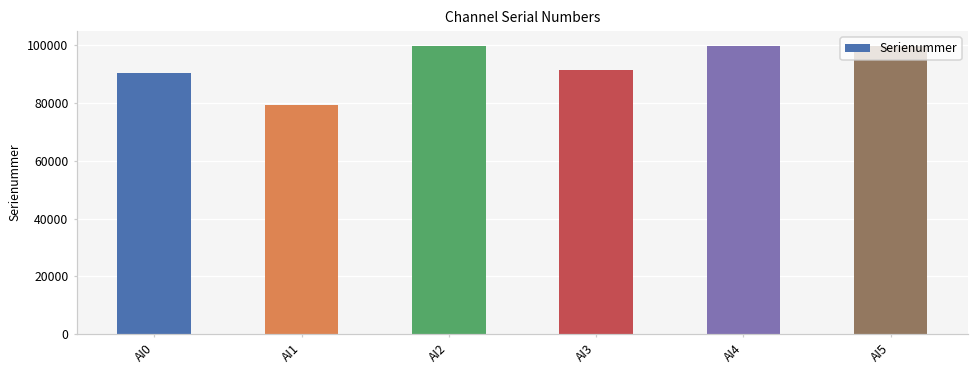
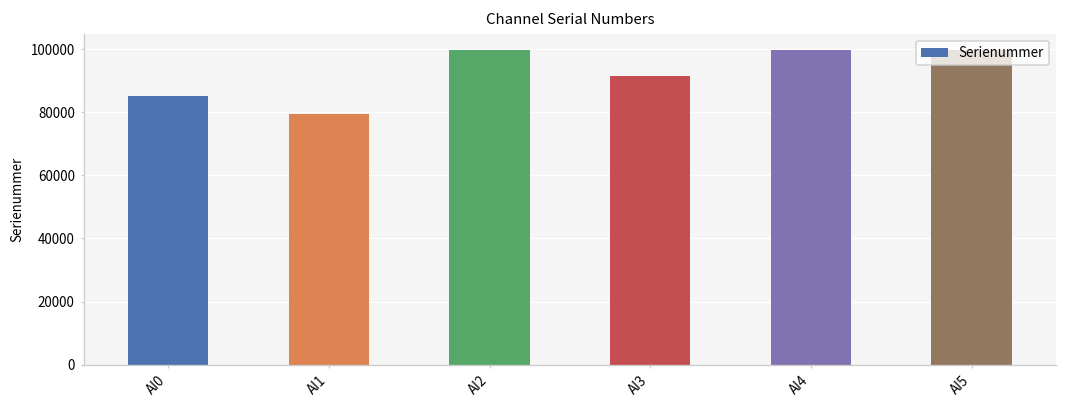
  {
-   "AI0": 90000,
+   "AI0": 85000,
    "AI1": 79000,
    "AI2": 100000,
    "AI3": 92000,
    "AI4": 100000
  }
